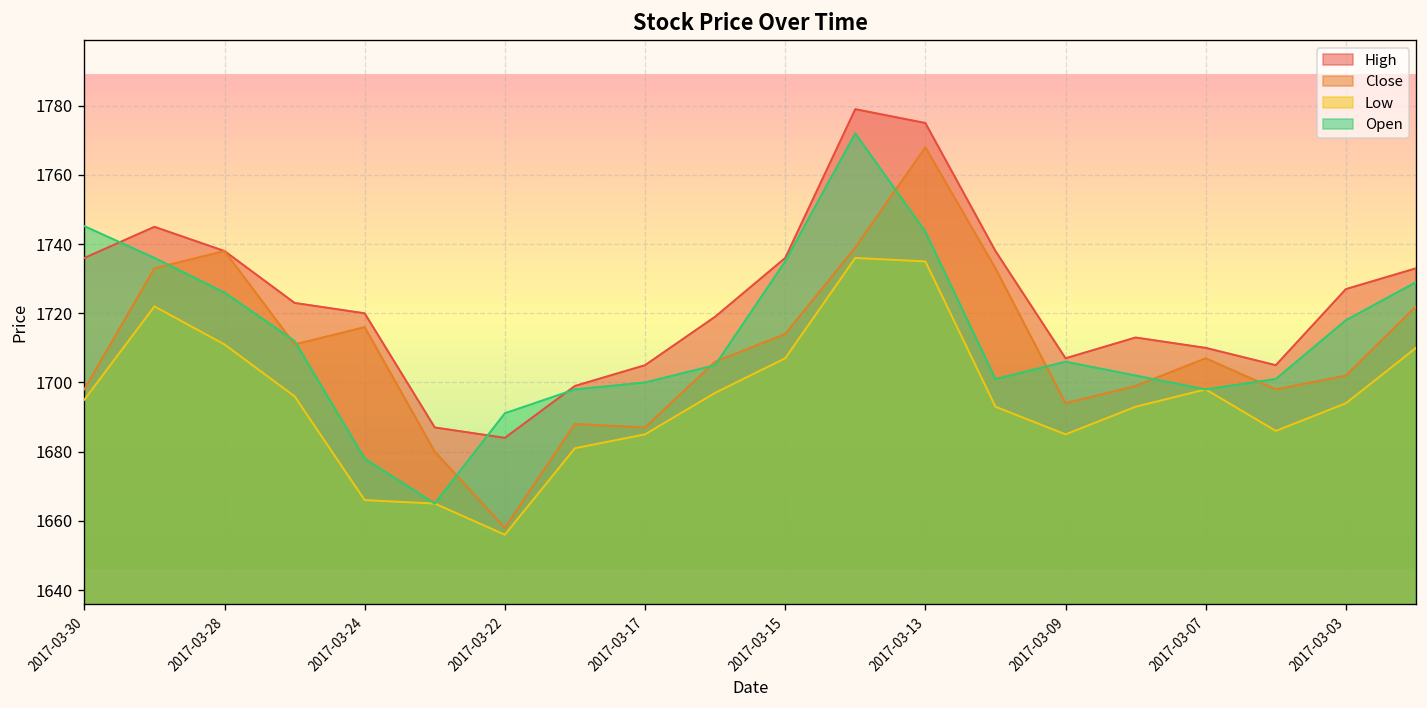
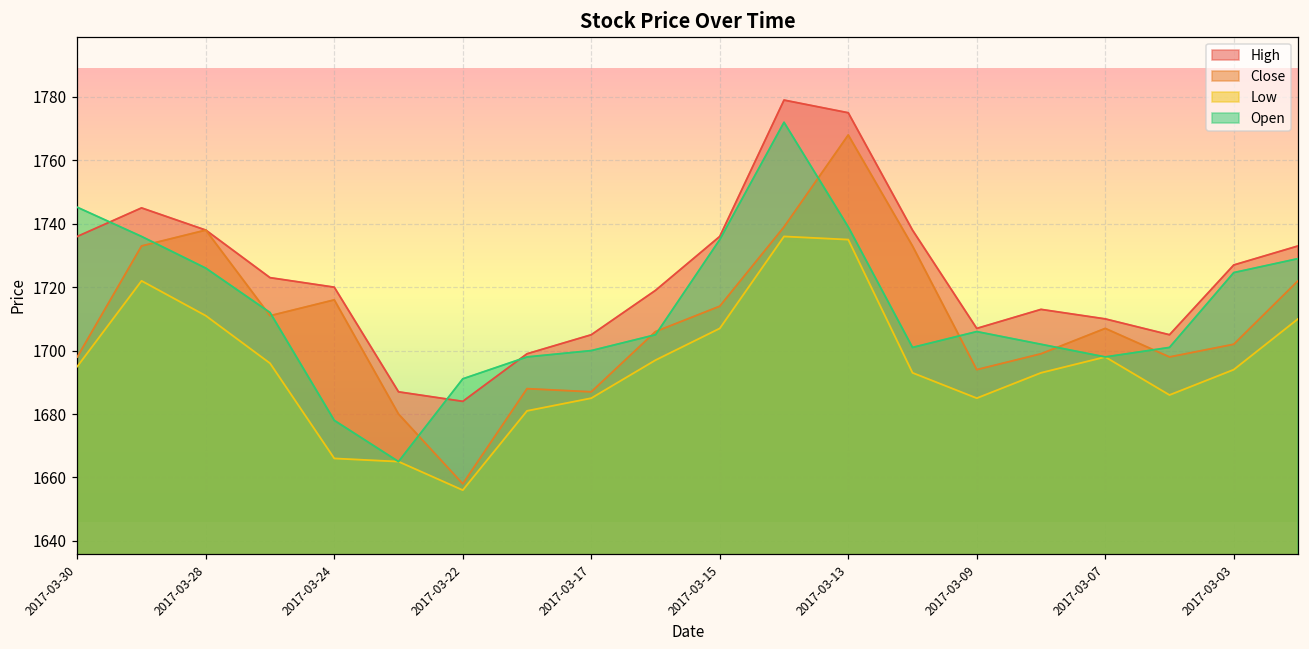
  {
    "Open": {
      "2017-03-30": 1745,
      "2017-03-28": 1726,
      "2017-03-24": 1678,
      "2017-03-22": 1691,
      "2017-03-17": 1700,
      "2017-03-15": 1735,
-     "2017-03-13": 1744,
+     "2017-03-13": 1739,
      "2017-03-09": 1706,
-     "2017-03-03": 1718
+     "2017-03-03": 1725
    }
  }
